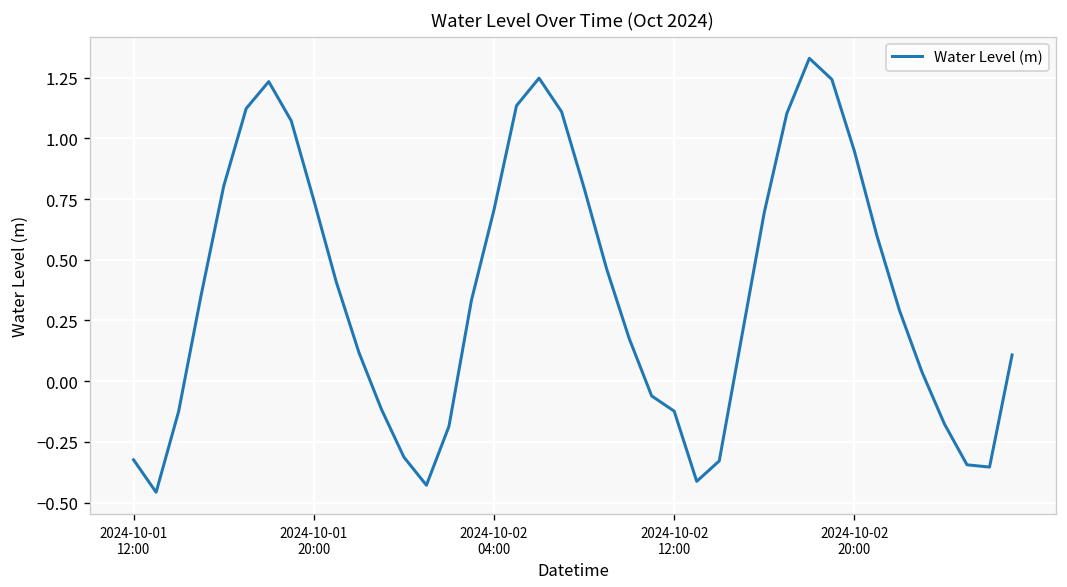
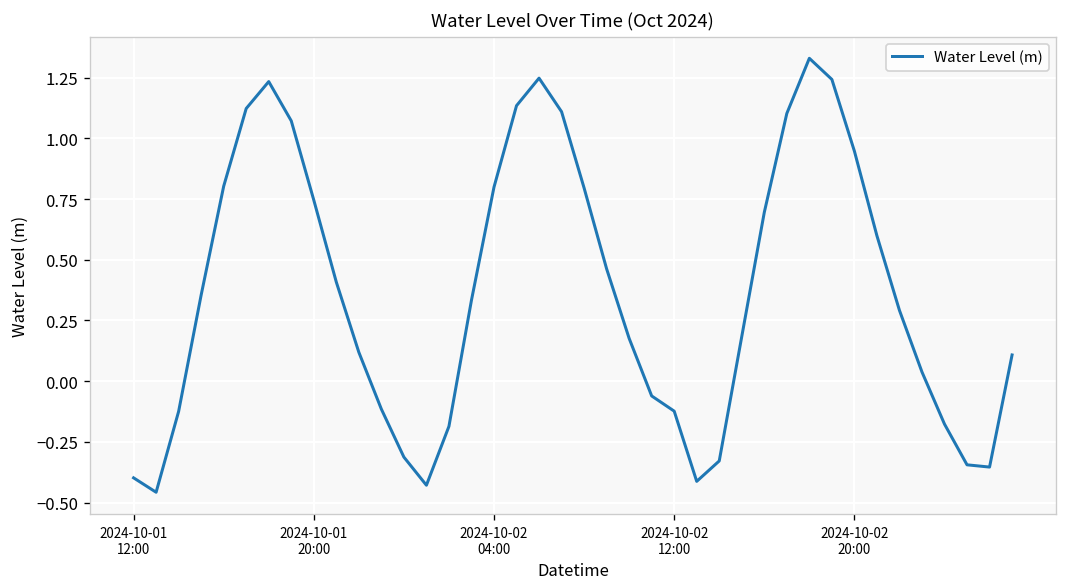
  {
-   "2024-10-01 12:00": -0.32,
+   "2024-10-01 12:00": -0.40,
    "2024-10-01 20:00": 0.75,
-   "2024-10-02 04:00": 0.71,
+   "2024-10-02 04:00": 0.80,
    "2024-10-02 12:00": -0.12,
    "2024-10-02 20:00": 0.95
  }
